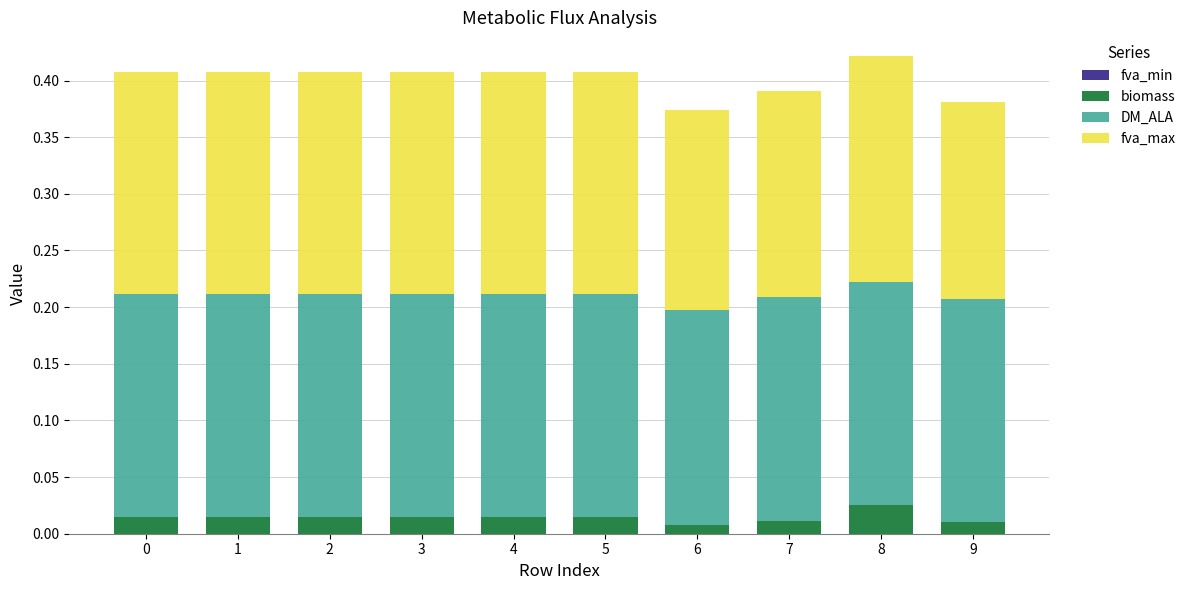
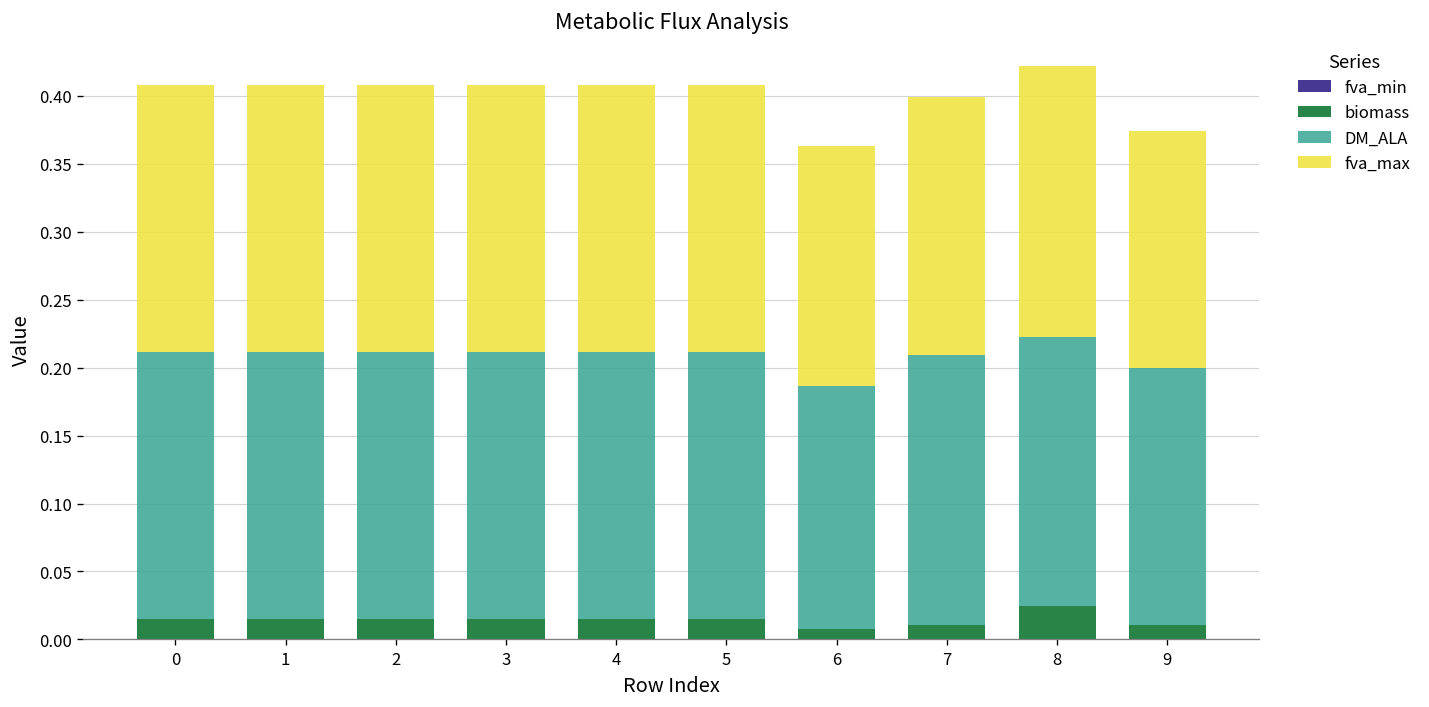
  {
    "fva_min": {
      "0": 0.000,
      "1": 0.000,
      "2": 0.000,
      "3": 0.000,
      "4": 0.000,
      "5": 0.000,
      "6": 0.000,
      "7": 0.000,
      "8": 0.000,
      "9": 0.000
    },
    "biomass": {
      "0": 0.015,
      "1": 0.015,
      "2": 0.015,
      "3": 0.015,
      "4": 0.015,
      "5": 0.015,
      "6": 0.008,
      "7": 0.011,
      "8": 0.025,
      "9": 0.010
    },
    "DM_ALA": {
      "0": 0.196,
      "1": 0.196,
      "2": 0.196,
      "3": 0.196,
      "4": 0.196,
      "5": 0.196,
-     "6": 0.190,
+     "6": 0.179,
      "7": 0.198,
      "8": 0.197,
-     "9": 0.197
+     "9": 0.190
    },
    "fva_max": {
      "0": 0.197,
      "1": 0.197,
      "2": 0.197,
      "3": 0.197,
      "4": 0.197,
      "5": 0.197,
      "6": 0.177,
-     "7": 0.182,
+     "7": 0.190,
      "8": 0.199,
      "9": 0.174
    }
  }
